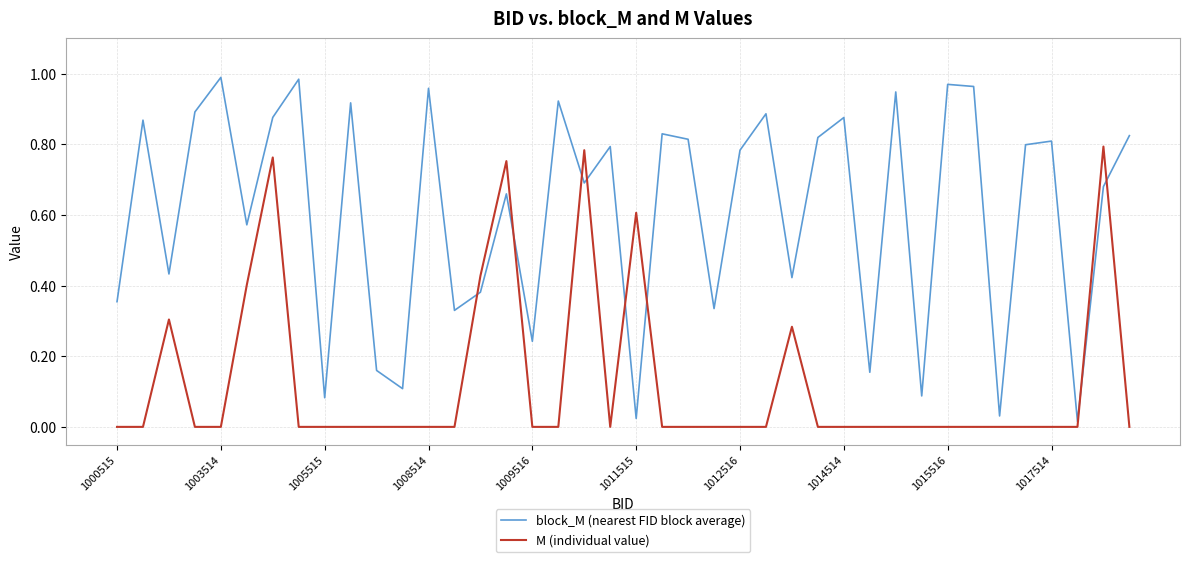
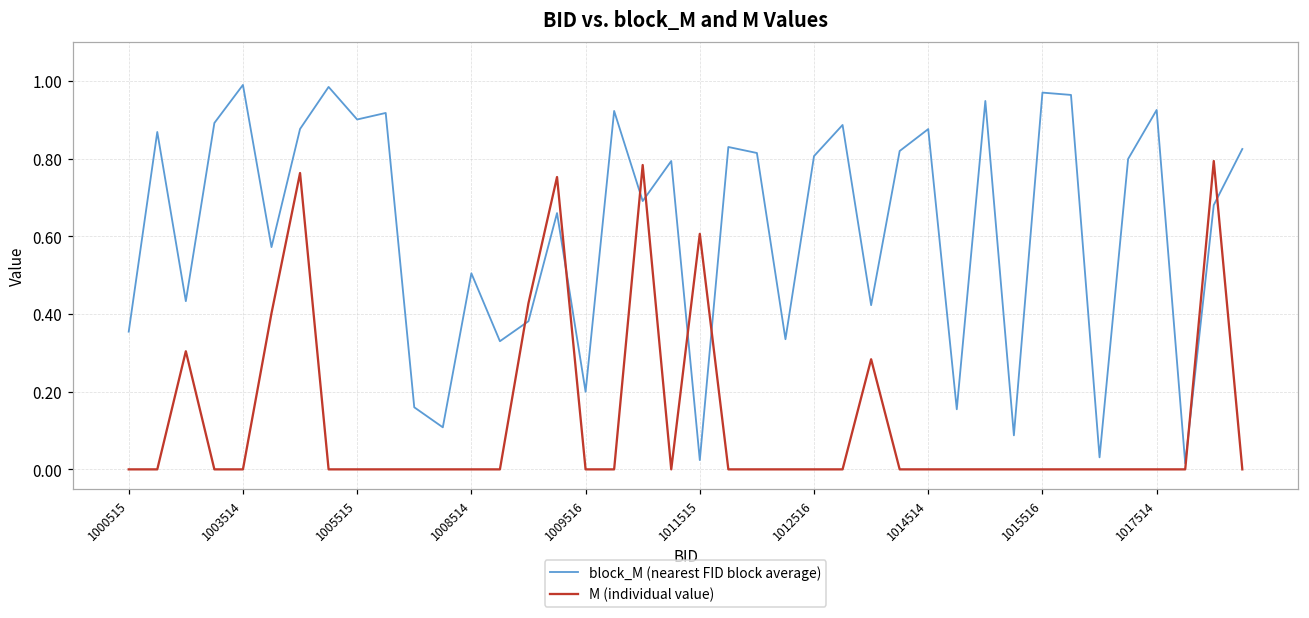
  {
    "block_M (nearest FID block average)": {
      "1000515": 0.35,
      "1003514": 0.99,
-     "1005515": 0.08,
-     "1008514": 0.96,
-     "1009516": 0.24,
+     "1005515": 0.90,
+     "1008514": 0.50,
+     "1009516": 0.20,
      "1011515": 0.02,
-     "1012516": 0.78,
+     "1012516": 0.81,
      "1014514": 0.88,
      "1015516": 0.97,
-     "1017514": 0.81
+     "1017514": 0.93
    },
    "M (individual value)": {
      "1000515": 0.00,
      "1003514": 0.00,
      "1005515": 0.00,
      "1008514": 0.00,
      "1009516": 0.00,
      "1011515": 0.61,
      "1012516": 0.00,
      "1014514": 0.00,
      "1015516": 0.00,
      "1017514": 0.00
    }
  }
